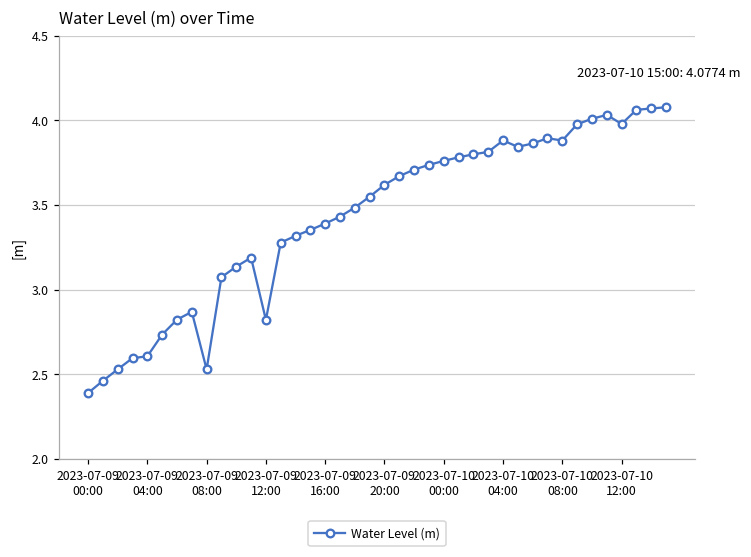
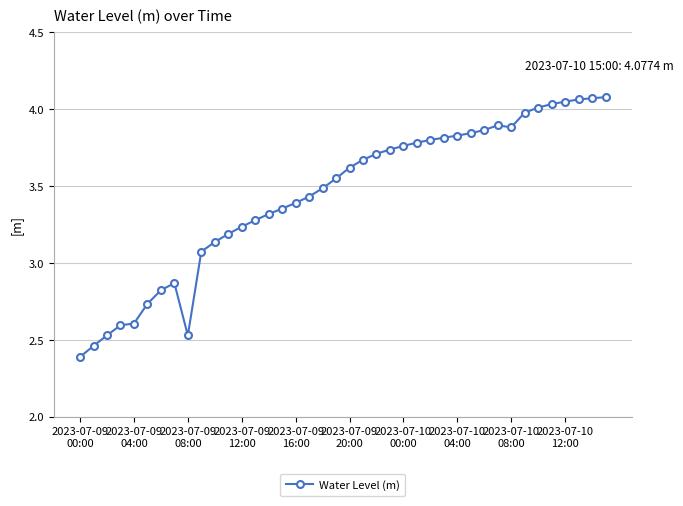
  {
    "2023-07-09 00:00": 2.39,
    "2023-07-09 04:00": 2.61,
    "2023-07-09 08:00": 2.53,
-   "2023-07-09 12:00": 2.82,
+   "2023-07-09 12:00": 3.24,
    "2023-07-09 16:00": 3.39,
    "2023-07-09 20:00": 3.62,
    "2023-07-10 00:00": 3.76,
-   "2023-07-10 04:00": 3.88,
+   "2023-07-10 04:00": 3.83,
    "2023-07-10 08:00": 3.88,
-   "2023-07-10 12:00": 3.98
+   "2023-07-10 12:00": 4.05
  }
